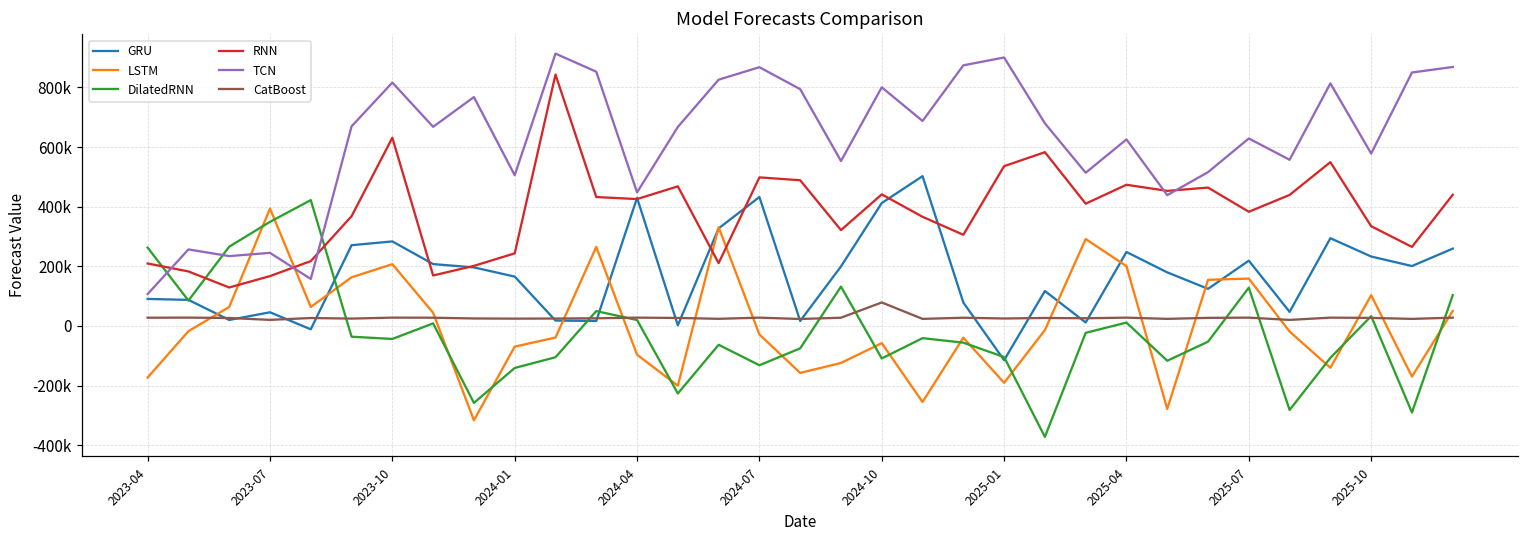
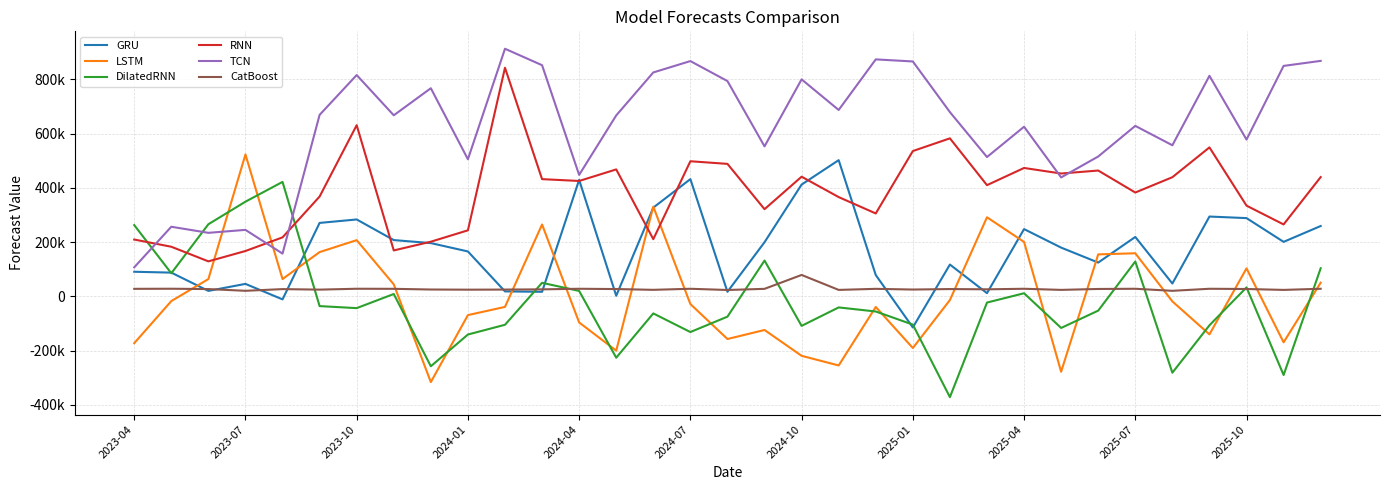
  {
    "GRU": {
      "2023-04": 90000,
      "2023-07": 50000,
      "2023-10": 280000,
      "2024-01": 170000,
      "2024-07": 430000,
      "2024-10": 410000,
      "2025-01": -110000,
      "2025-04": 250000,
      "2025-07": 220000,
-     "2025-10": 230000
+     "2025-10": 290000
    },
    "LSTM": {
      "2023-04": -170000,
-     "2023-07": 390000,
+     "2023-07": 520000,
      "2023-10": 210000,
      "2024-01": -70000,
      "2024-04": -100000,
      "2024-07": -30000,
-     "2024-10": -60000,
+     "2024-10": -220000,
      "2025-01": -190000,
      "2025-04": 200000,
      "2025-07": 160000,
      "2025-10": 100000
    },
    "DilatedRNN": {
      "2023-04": 260000,
      "2023-07": 350000,
      "2023-10": -40000,
      "2024-01": -140000,
      "2024-07": -130000,
      "2024-10": -110000,
      "2025-01": -100000,
      "2025-04": 10000,
      "2025-07": 130000
    },
    "RNN": {
      "2023-04": 210000,
      "2023-07": 170000,
      "2023-10": 630000,
      "2024-01": 240000,
      "2024-07": 500000,
      "2024-10": 440000,
      "2025-01": 540000,
      "2025-04": 470000,
      "2025-07": 380000,
      "2025-10": 330000
    },
    "TCN": {
      "2023-04": 110000,
      "2023-07": 250000,
      "2023-10": 820000,
      "2024-01": 510000,
      "2024-04": 450000,
      "2024-07": 870000,
      "2024-10": 800000,
-     "2025-01": 900000,
+     "2025-01": 870000,
      "2025-04": 630000,
      "2025-07": 630000,
      "2025-10": 580000
    },
    "CatBoost": {
      "2023-04": 30000,
      "2023-07": 20000,
      "2023-10": 30000,
      "2024-01": 20000,
      "2024-07": 30000,
      "2024-10": 80000,
      "2025-01": 30000,
      "2025-04": 30000,
      "2025-07": 30000
    }
  }
